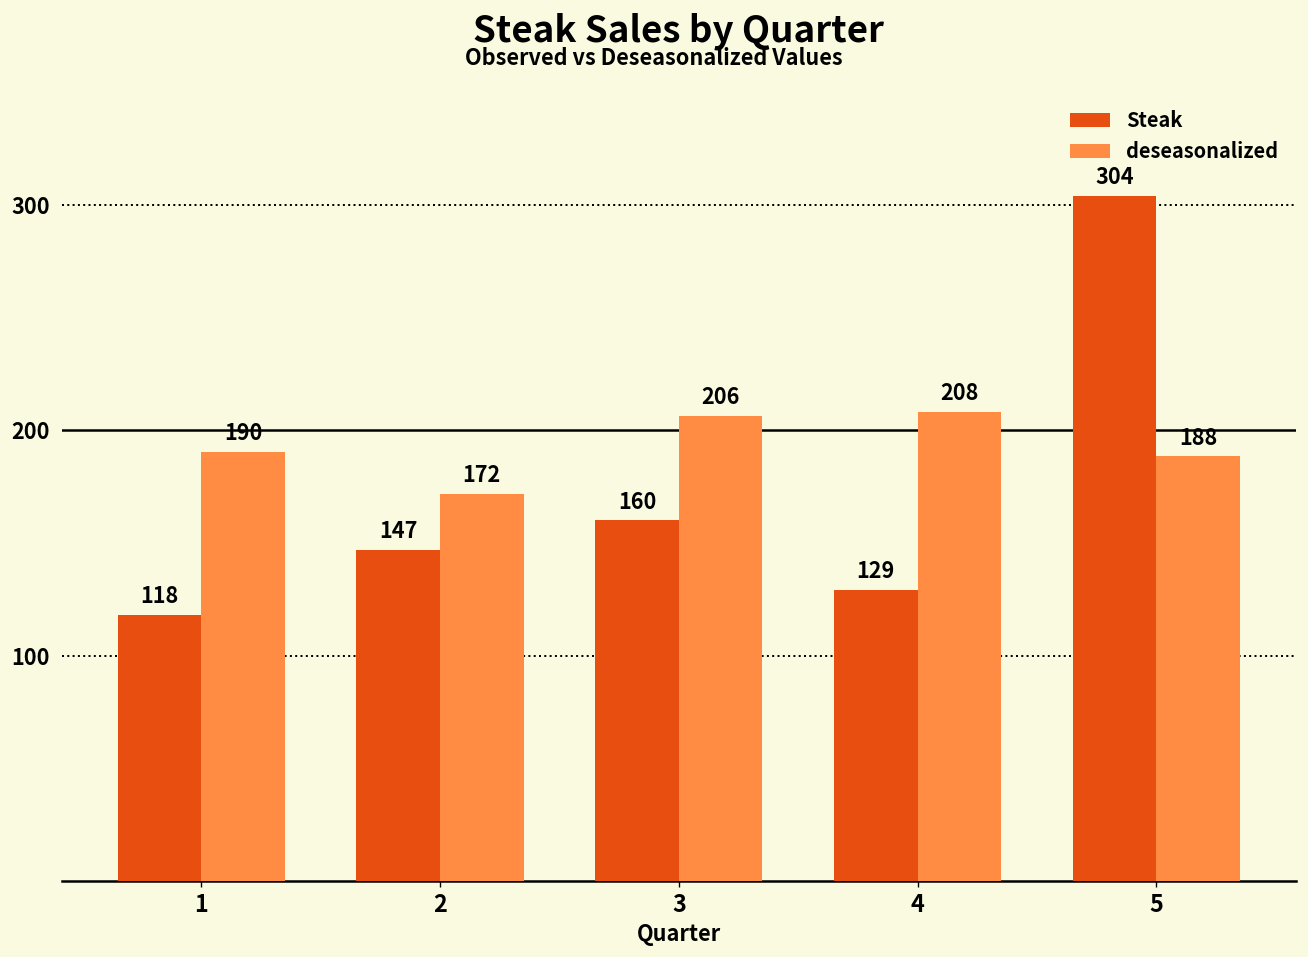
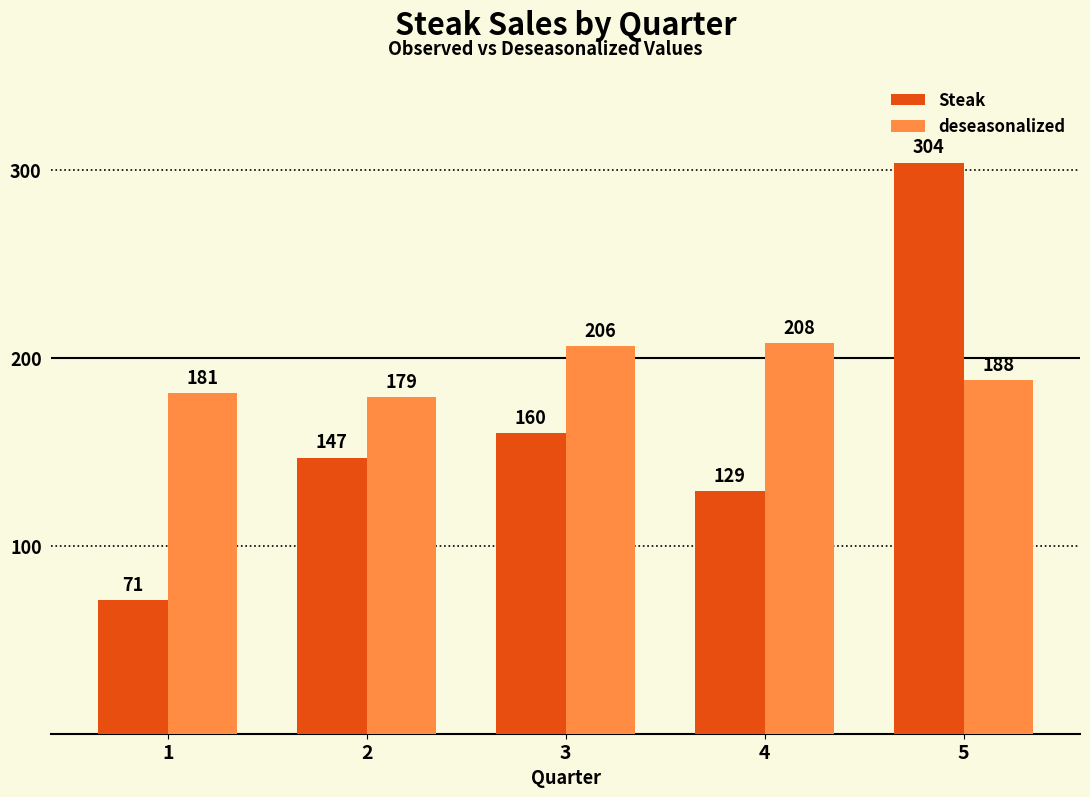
  {
    "Steak": {
-     "1": 118,
+     "1": 71,
      "2": 147,
      "3": 160,
      "4": 129,
      "5": 304
    },
    "deseasonalized": {
-     "1": 190,
-     "2": 172,
+     "1": 181,
+     "2": 179,
      "3": 206,
      "4": 208,
      "5": 188
    }
  }
